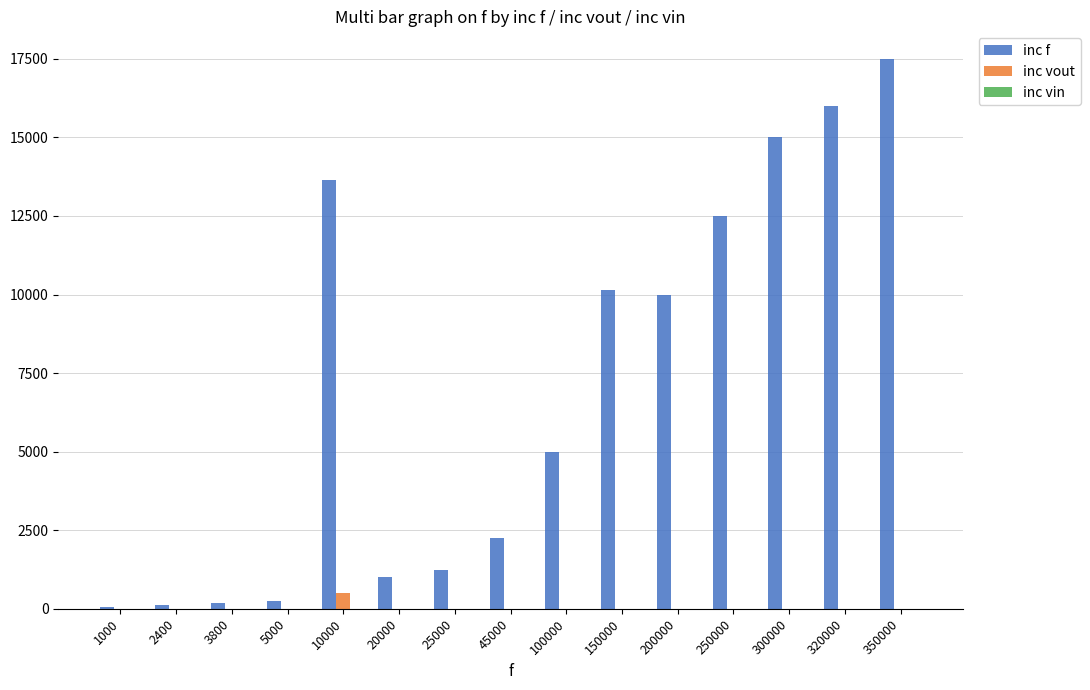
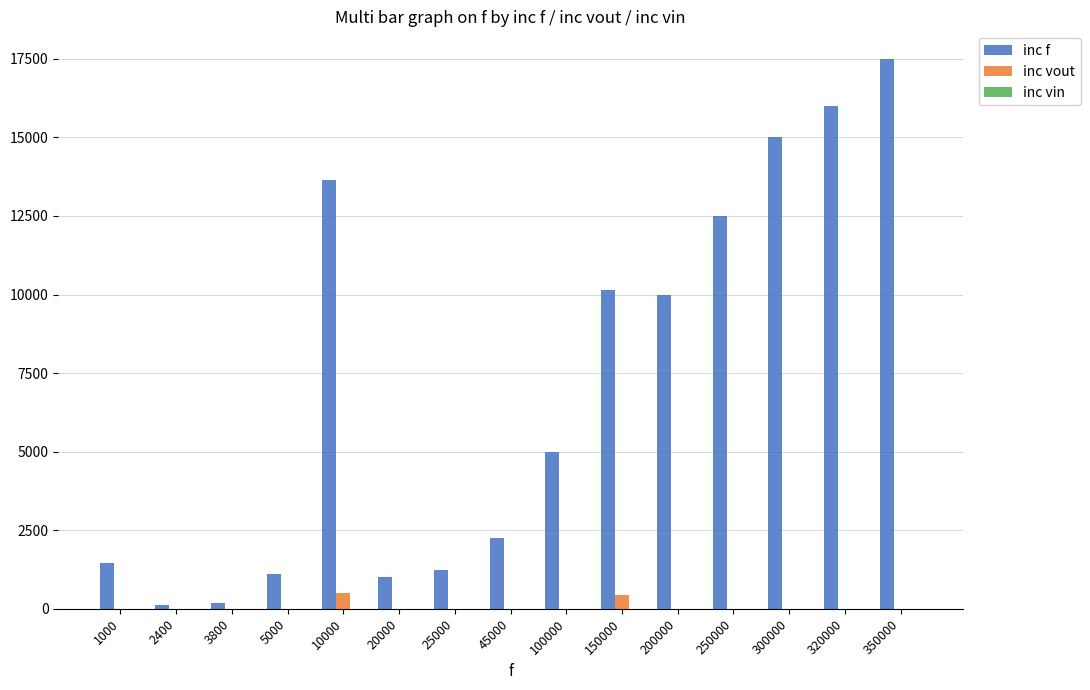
  {
    "inc f": {
-     "1000": 100,
+     "1000": 1400,
      "2400": 100,
      "3800": 200,
-     "5000": 300,
+     "5000": 1100,
      "10000": 13600,
      "20000": 1000,
      "25000": 1300,
      "45000": 2300,
      "100000": 5000,
      "150000": 10200,
      "200000": 10000,
      "250000": 12500,
      "300000": 15000,
      "320000": 16000,
      "350000": 17500
    },
    "inc vout": {
      "10000": 500,
-     "150000": 0
+     "150000": 400
    }
  }
